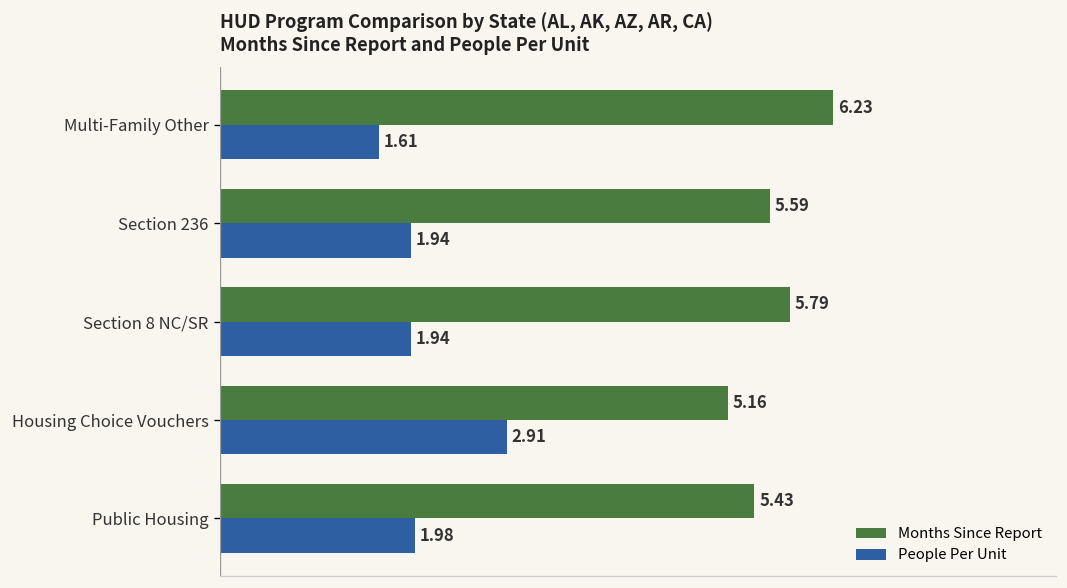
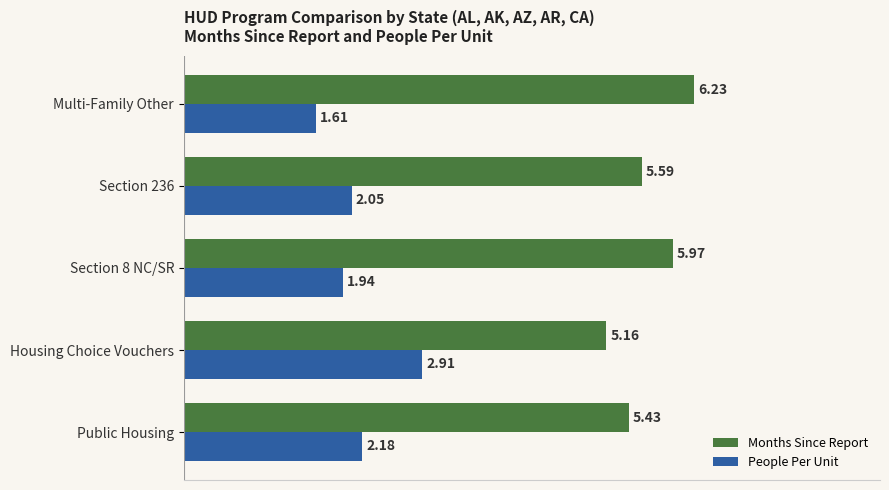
  {
    "Months Since Report": {
      "Multi-Family Other": 6.23,
      "Section 236": 5.59,
-     "Section 8 NC/SR": 5.79,
+     "Section 8 NC/SR": 5.97,
      "Housing Choice Vouchers": 5.16,
      "Public Housing": 5.43
    },
    "People Per Unit": {
      "Multi-Family Other": 1.61,
-     "Section 236": 1.94,
+     "Section 236": 2.05,
      "Section 8 NC/SR": 1.94,
      "Housing Choice Vouchers": 2.91,
-     "Public Housing": 1.98
+     "Public Housing": 2.18
    }
  }
